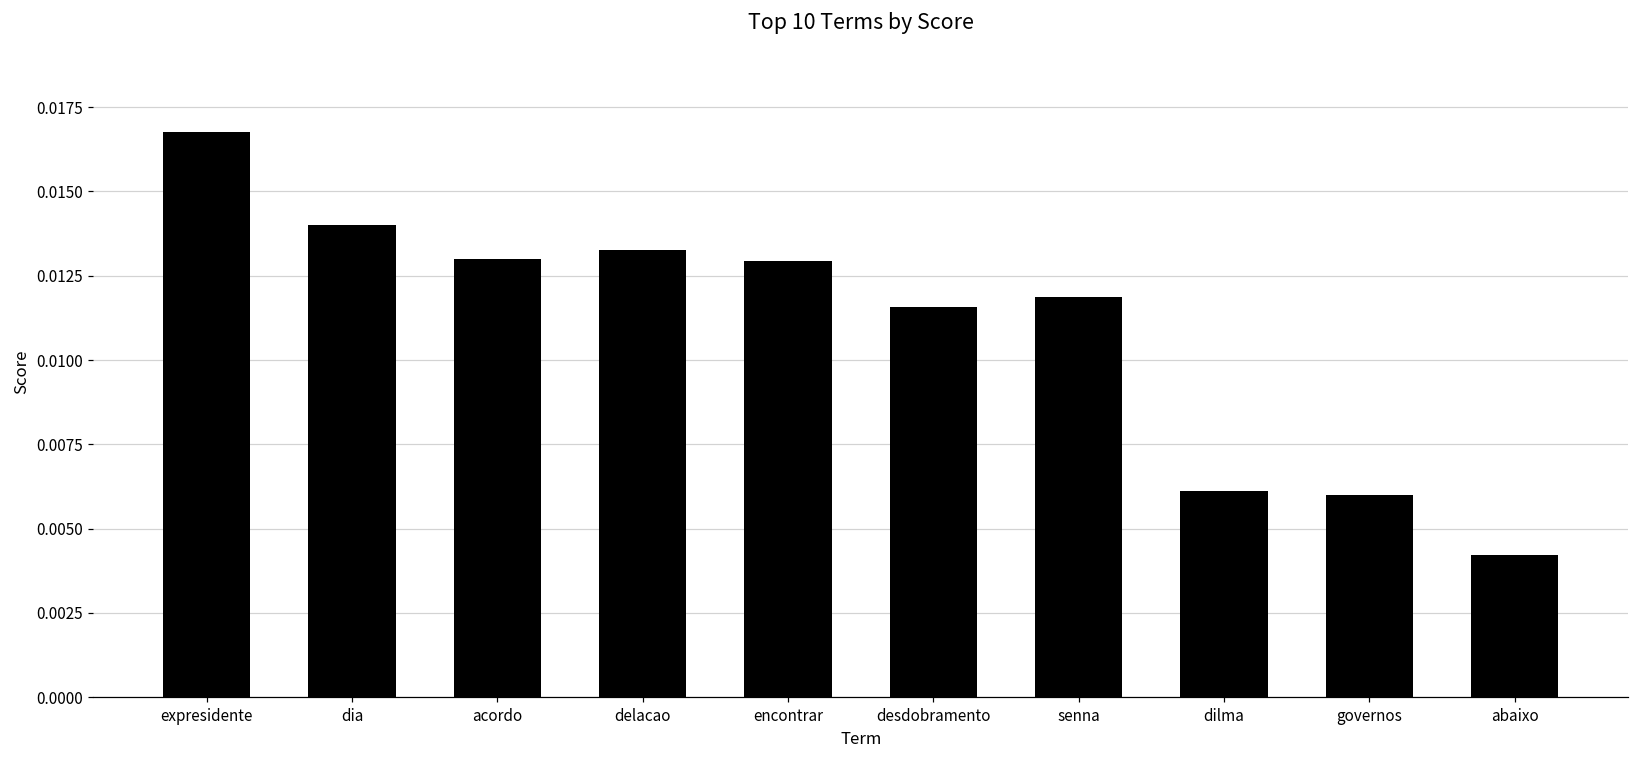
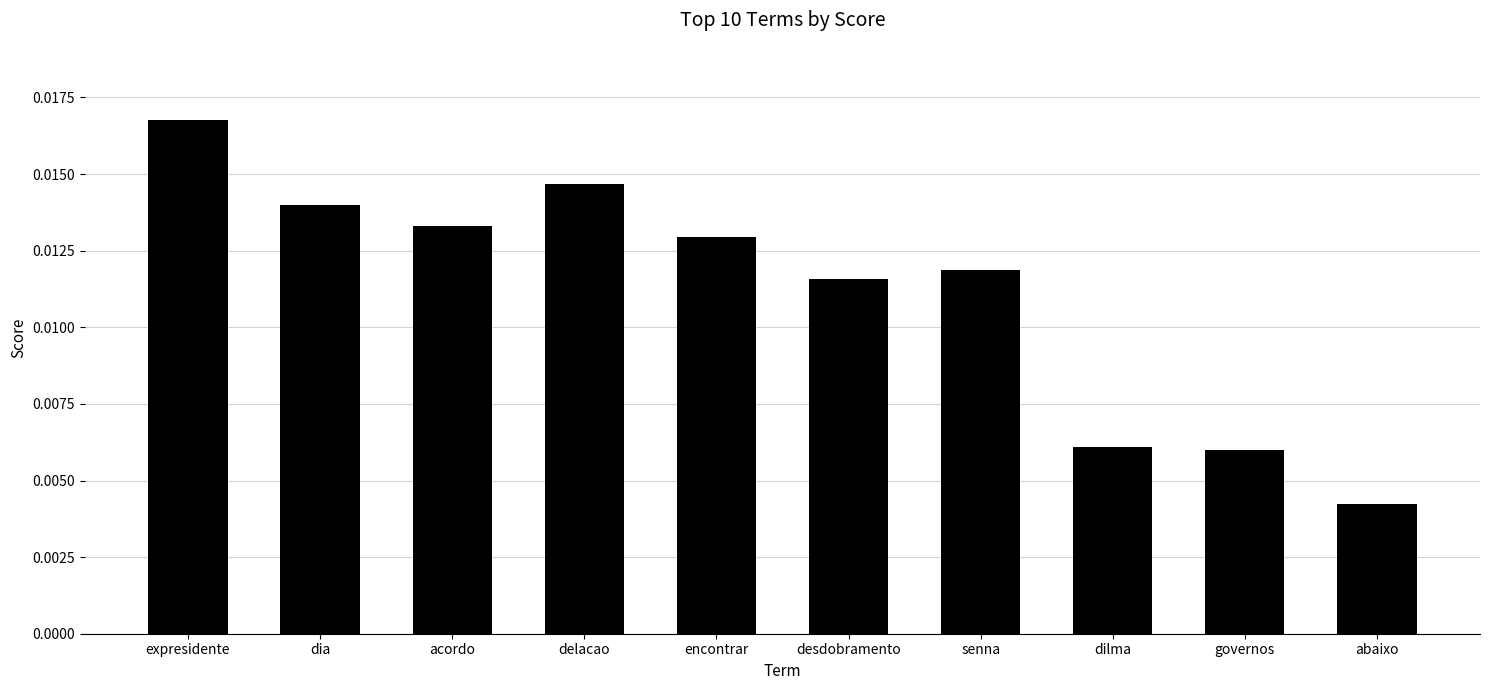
  {
    "expresidente": 0.0168,
    "dia": 0.0140,
-   "acordo": 0.0130,
-   "delacao": 0.0133,
+   "acordo": 0.0133,
+   "delacao": 0.0147,
    "encontrar": 0.0129,
    "desdobramento": 0.0116,
    "senna": 0.0119,
    "dilma": 0.0061,
    "governos": 0.0060,
    "abaixo": 0.0042
  }
